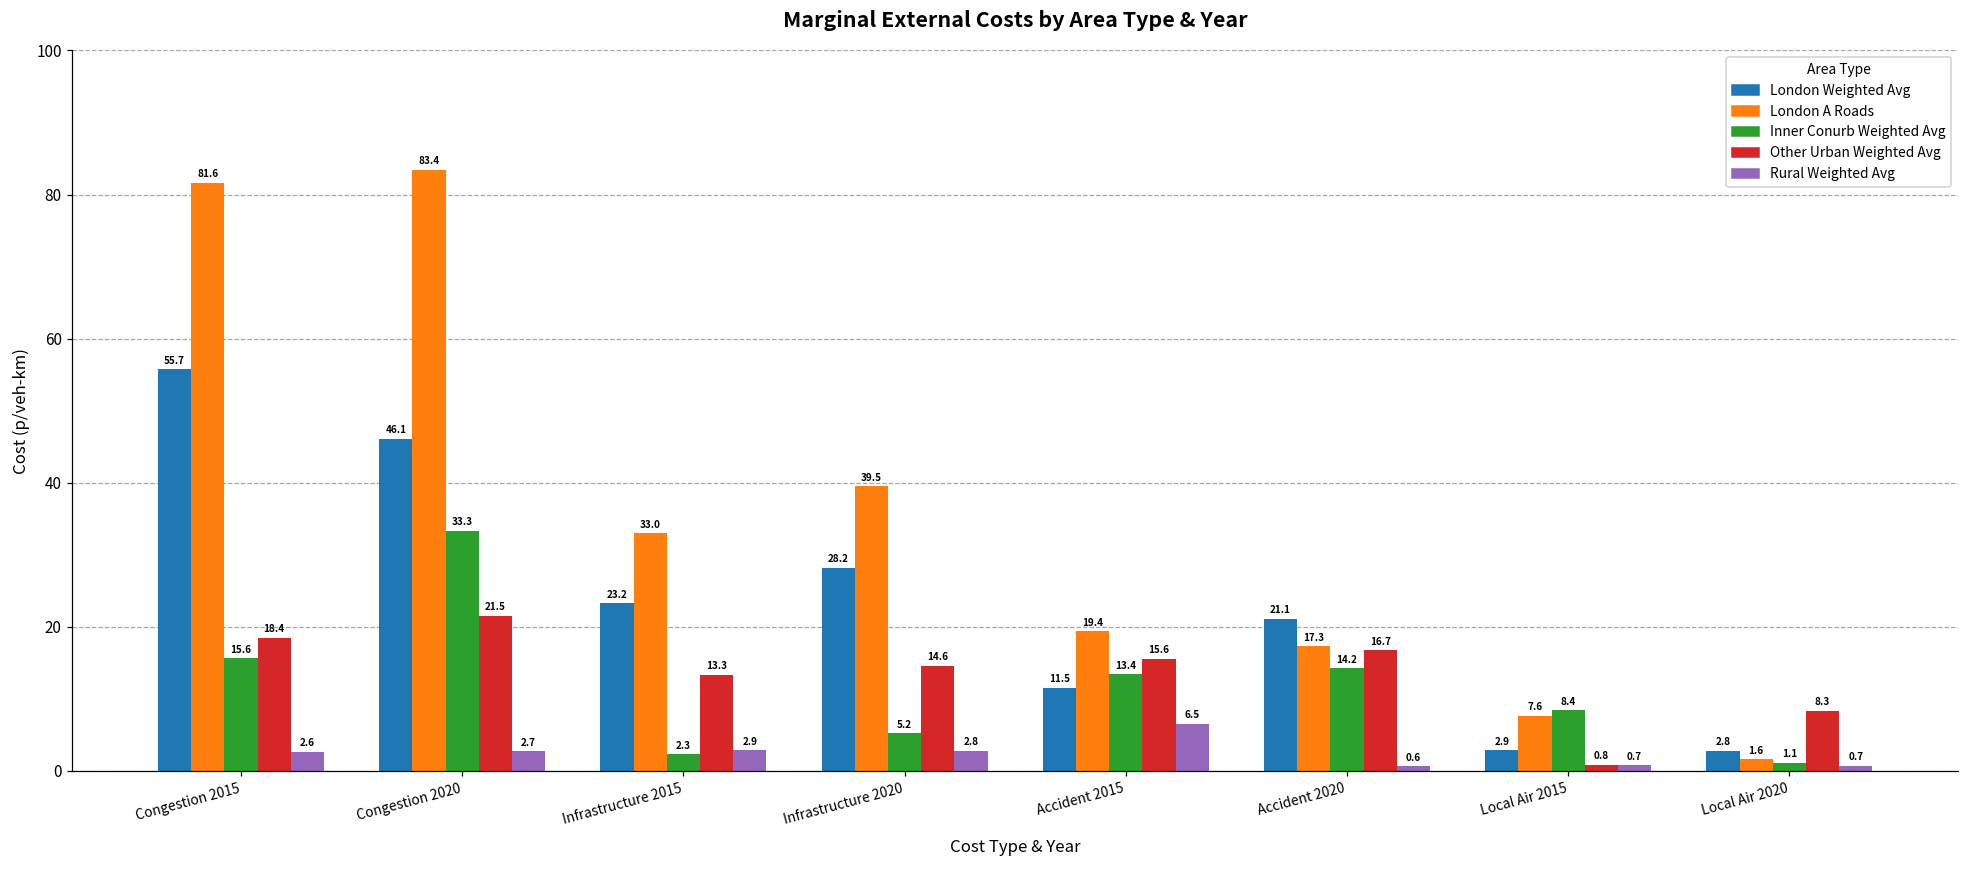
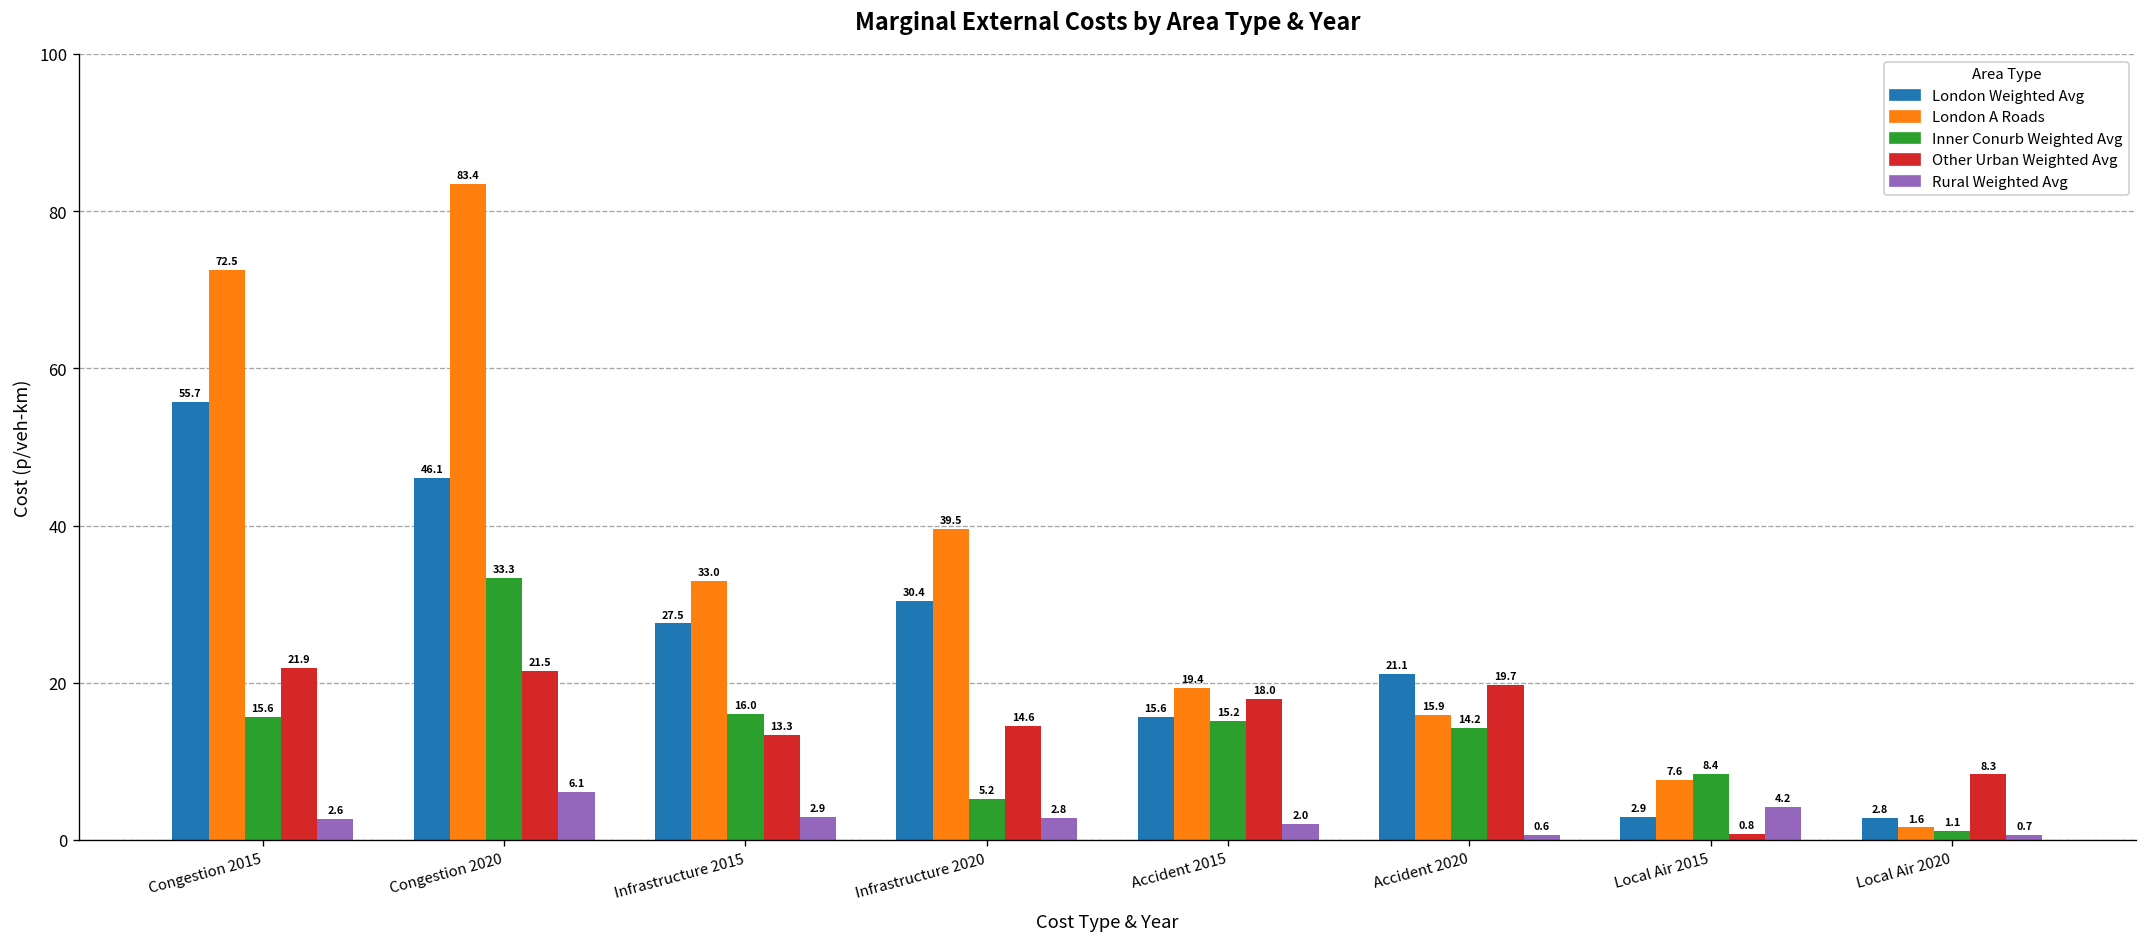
  {
    "London Weighted Avg": {
      "Congestion 2015": 55.7,
      "Congestion 2020": 46.1,
-     "Infrastructure 2015": 23.2,
-     "Infrastructure 2020": 28.2,
-     "Accident 2015": 11.5,
+     "Infrastructure 2015": 27.5,
+     "Infrastructure 2020": 30.4,
+     "Accident 2015": 15.6,
      "Accident 2020": 21.1,
      "Local Air 2015": 2.9,
      "Local Air 2020": 2.8
    },
    "London A Roads": {
-     "Congestion 2015": 81.6,
+     "Congestion 2015": 72.5,
      "Congestion 2020": 83.4,
      "Infrastructure 2015": 33.0,
      "Infrastructure 2020": 39.5,
      "Accident 2015": 19.4,
-     "Accident 2020": 17.3,
+     "Accident 2020": 15.9,
      "Local Air 2015": 7.6,
      "Local Air 2020": 1.6
    },
    "Inner Conurb Weighted Avg": {
      "Congestion 2015": 15.6,
      "Congestion 2020": 33.3,
-     "Infrastructure 2015": 2.3,
+     "Infrastructure 2015": 16.0,
      "Infrastructure 2020": 5.2,
-     "Accident 2015": 13.4,
+     "Accident 2015": 15.2,
      "Accident 2020": 14.2,
      "Local Air 2015": 8.4,
      "Local Air 2020": 1.1
    },
    "Other Urban Weighted Avg": {
-     "Congestion 2015": 18.4,
+     "Congestion 2015": 21.9,
      "Congestion 2020": 21.5,
      "Infrastructure 2015": 13.3,
      "Infrastructure 2020": 14.6,
-     "Accident 2015": 15.6,
-     "Accident 2020": 16.7,
+     "Accident 2015": 18.0,
+     "Accident 2020": 19.7,
      "Local Air 2015": 0.8,
      "Local Air 2020": 8.3
    },
    "Rural Weighted Avg": {
      "Congestion 2015": 2.6,
-     "Congestion 2020": 2.7,
+     "Congestion 2020": 6.1,
      "Infrastructure 2015": 2.9,
      "Infrastructure 2020": 2.8,
-     "Accident 2015": 6.5,
+     "Accident 2015": 2.0,
      "Accident 2020": 0.6,
-     "Local Air 2015": 0.7,
+     "Local Air 2015": 4.2,
      "Local Air 2020": 0.7
    }
  }
